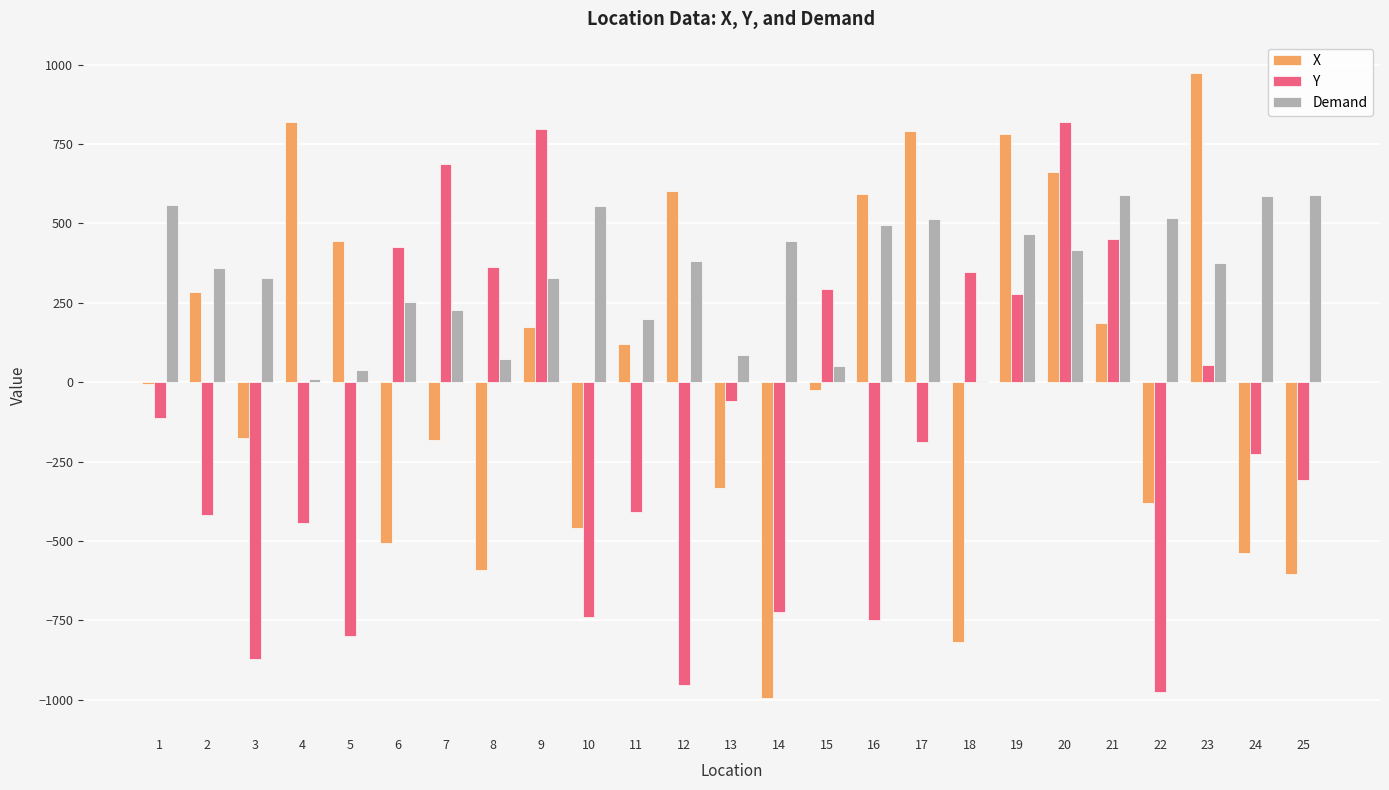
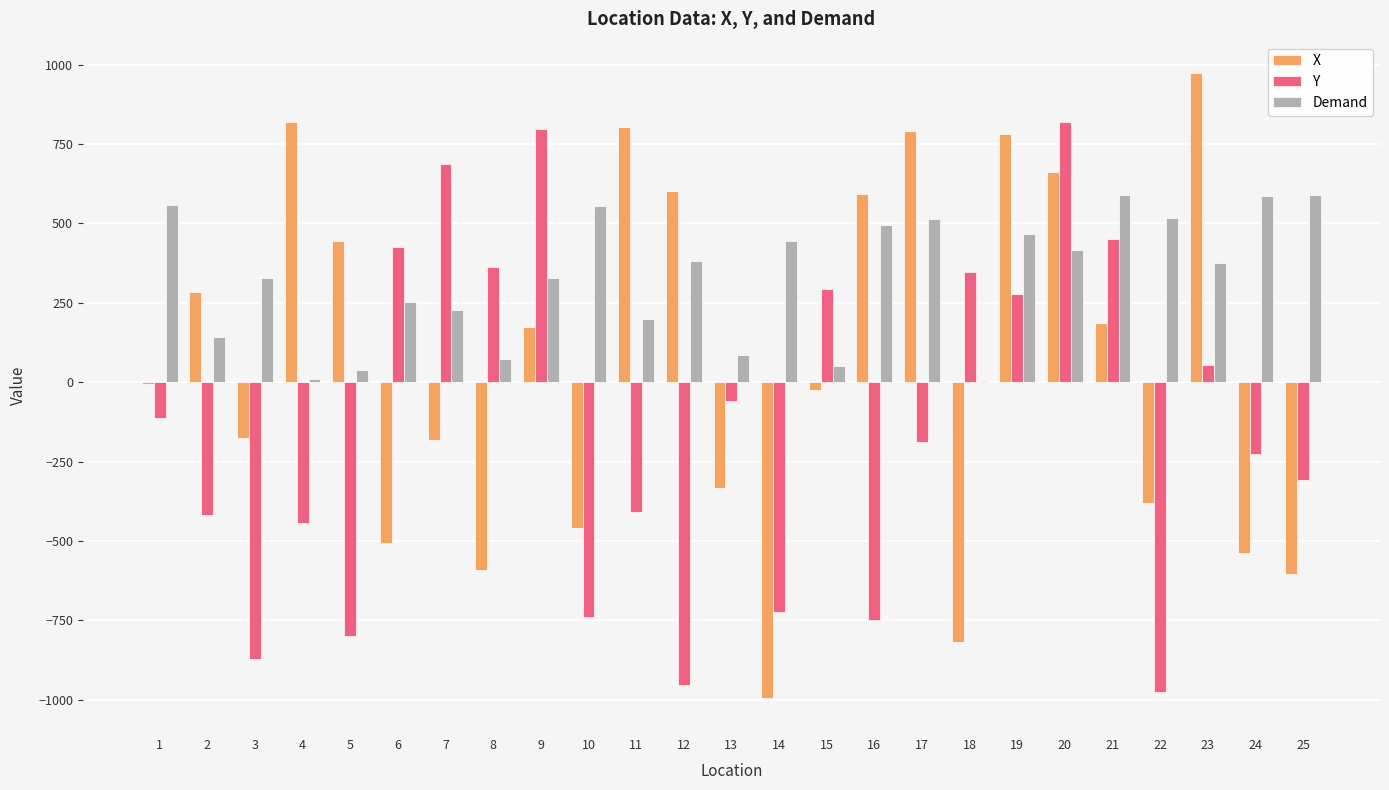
  {
    "X": {
      "2": 280,
      "3": -180,
      "4": 820,
      "5": 450,
      "6": -510,
      "7": -180,
      "8": -590,
      "9": 180,
      "10": -460,
-     "11": 120,
+     "11": 810,
      "12": 600,
      "13": -330,
      "14": -990,
      "15": -30,
      "16": 590,
      "17": 790,
      "18": -820,
      "19": 780,
      "20": 660,
      "21": 190,
      "22": -380,
      "23": 970,
      "24": -540,
      "25": -610
    },
    "Y": {
      "1": -110,
      "2": -420,
      "3": -870,
      "4": -440,
      "5": -800,
      "6": 430,
      "7": 690,
      "8": 360,
      "9": 800,
      "10": -740,
      "11": -410,
      "12": -950,
      "13": -60,
      "14": -730,
      "15": 290,
      "16": -750,
      "17": -190,
      "18": 350,
      "19": 280,
      "20": 820,
      "21": 450,
      "22": -980,
      "23": 50,
      "24": -230,
      "25": -310
    },
    "Demand": {
      "1": 560,
-     "2": 360,
+     "2": 140,
      "3": 330,
      "4": 10,
      "5": 40,
      "6": 250,
      "7": 230,
      "8": 70,
      "9": 330,
      "10": 560,
      "11": 200,
      "12": 380,
      "13": 90,
      "14": 450,
      "15": 50,
      "16": 490,
      "17": 520,
      "19": 470,
      "20": 420,
      "21": 590,
      "22": 520,
      "23": 380,
      "24": 590,
      "25": 590
    }
  }
